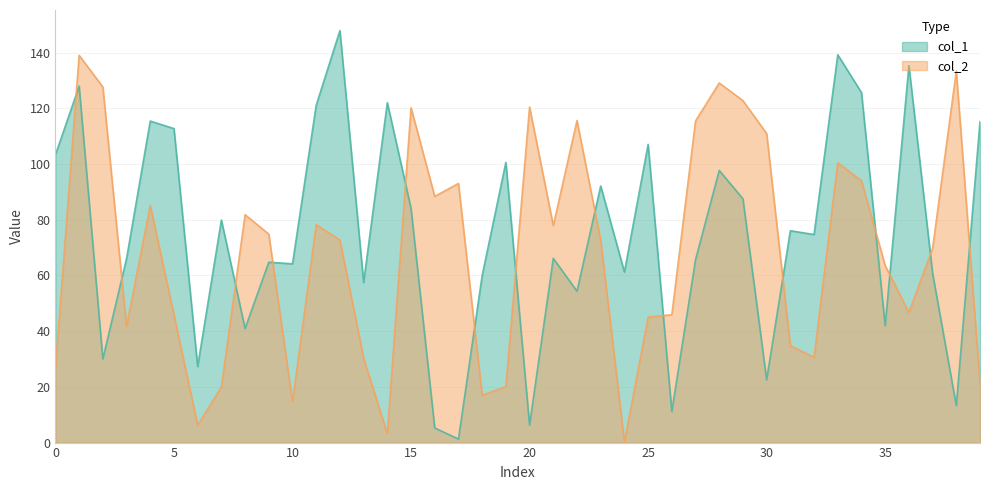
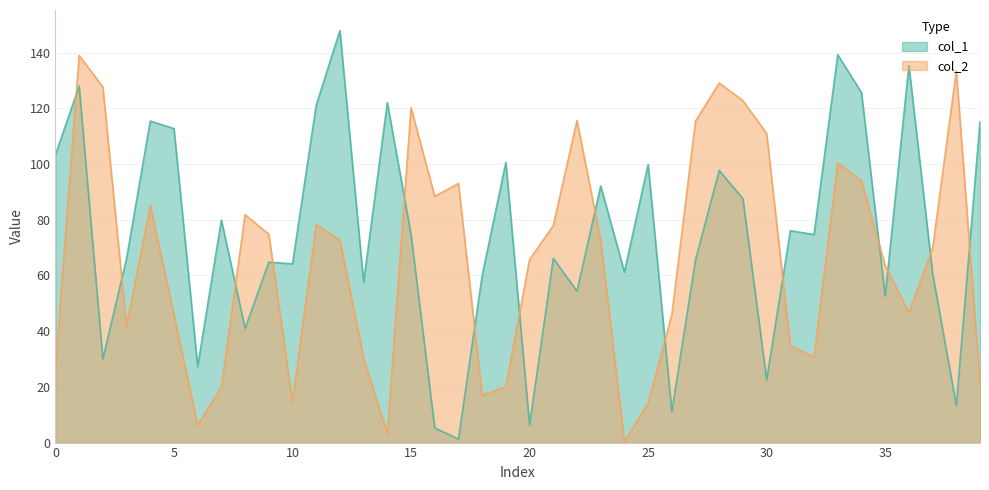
  {
    "col_1": {
      "0": 103,
      "5": 113,
      "10": 64,
-     "15": 84,
+     "15": 75,
      "20": 6,
-     "25": 107,
+     "25": 100,
      "30": 23,
-     "35": 42
+     "35": 53
    },
    "col_2": {
      "0": 26,
      "5": 46,
      "10": 15,
      "15": 120,
-     "20": 120,
-     "25": 45,
+     "20": 66,
+     "25": 14,
      "30": 111,
      "35": 64
    }
  }
